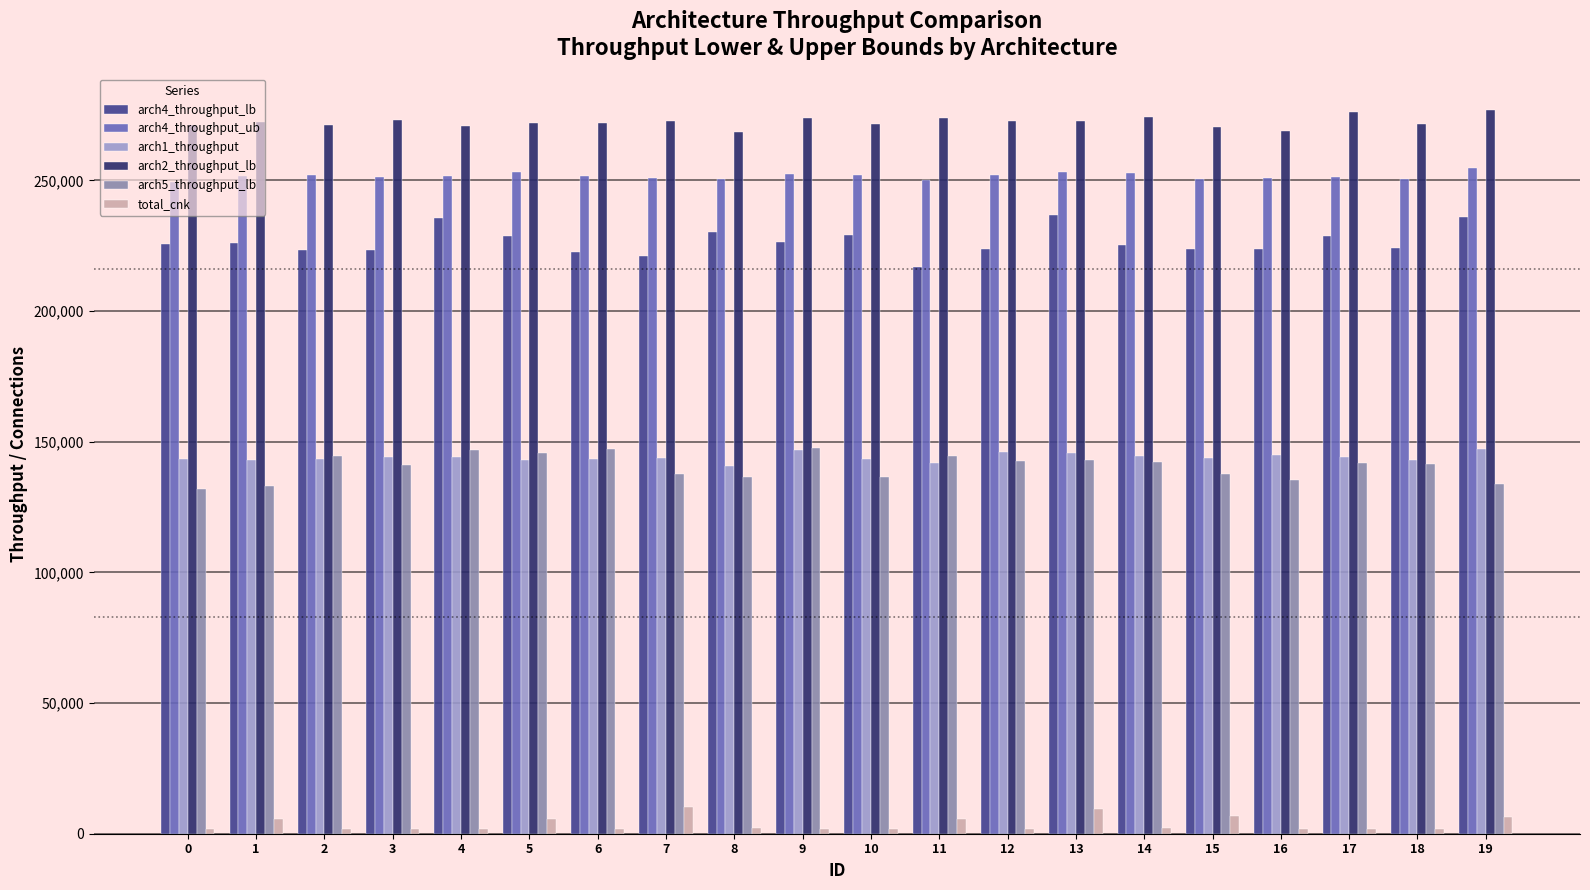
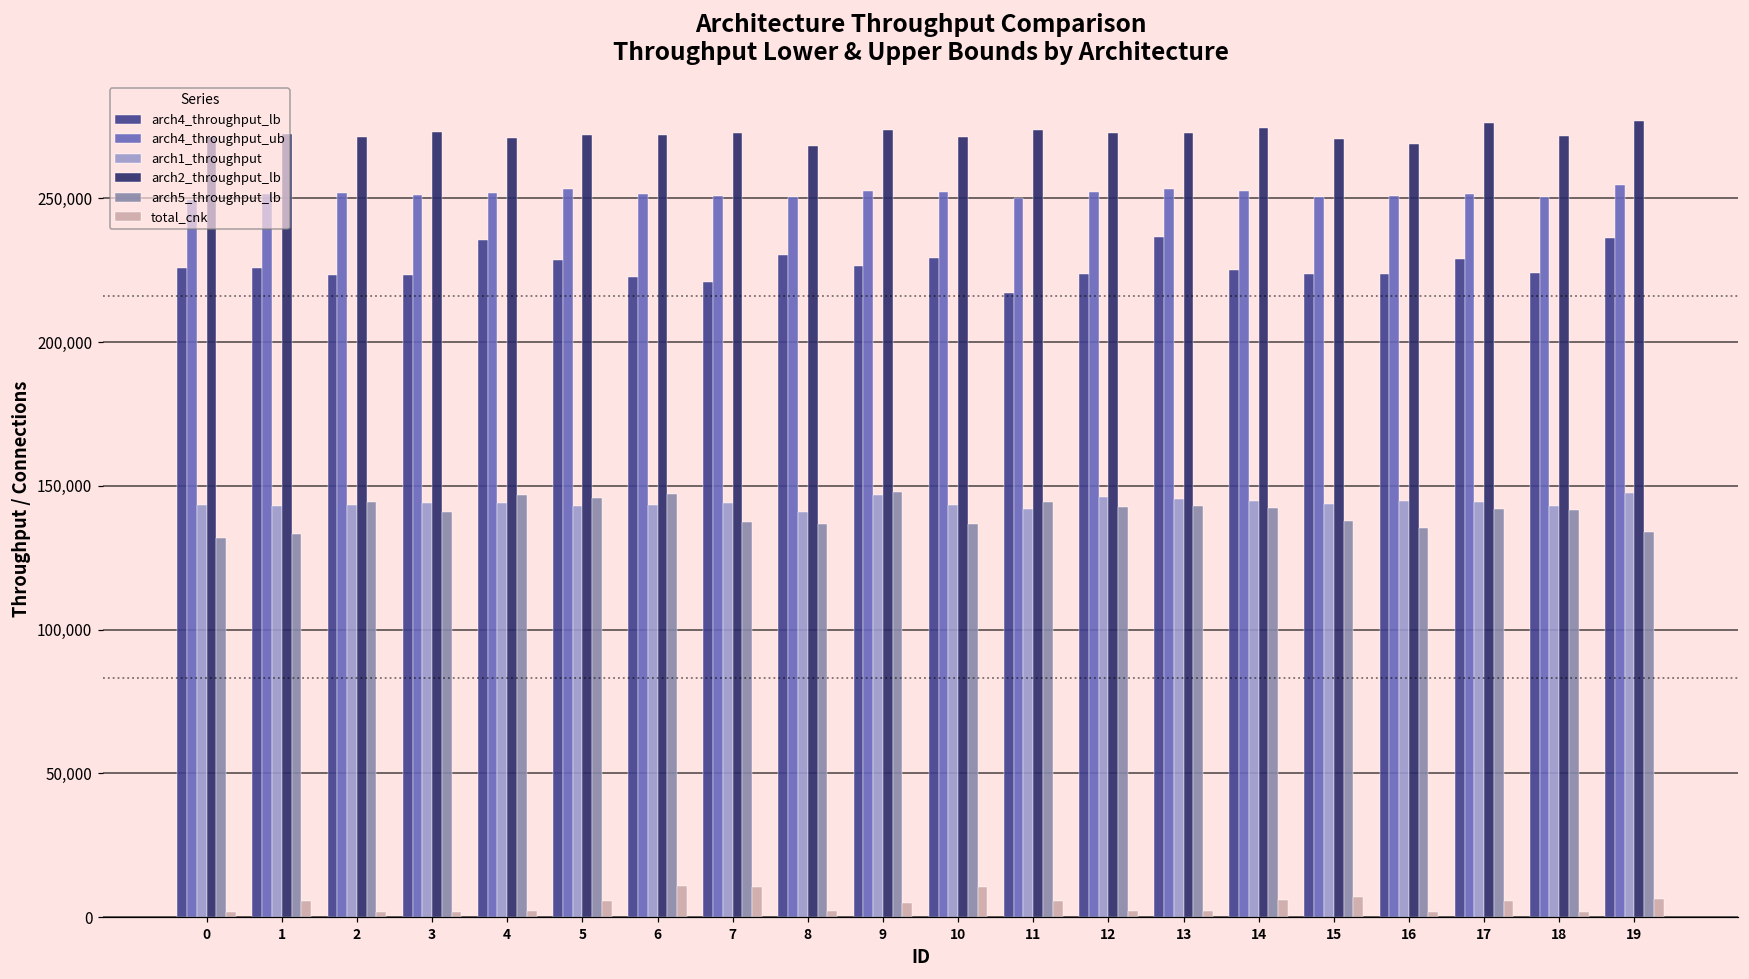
  {
    "total_cnk": {
      "0": "2,000",
      "1": "6,000",
      "2": "2,000",
      "3": "2,000",
      "4": "2,000",
      "5": "6,000",
-     "6": "2,000",
+     "6": "11,000",
      "7": "10,000",
      "8": "2,000",
-     "9": "2,000",
-     "10": "2,000",
+     "9": "5,000",
+     "10": "11,000",
      "11": "6,000",
      "12": "2,000",
-     "13": "9,000",
-     "14": "2,000",
+     "13": "2,000",
+     "14": "6,000",
      "15": "7,000",
      "16": "2,000",
-     "17": "2,000",
+     "17": "5,000",
      "18": "2,000",
      "19": "6,000"
    }
  }
